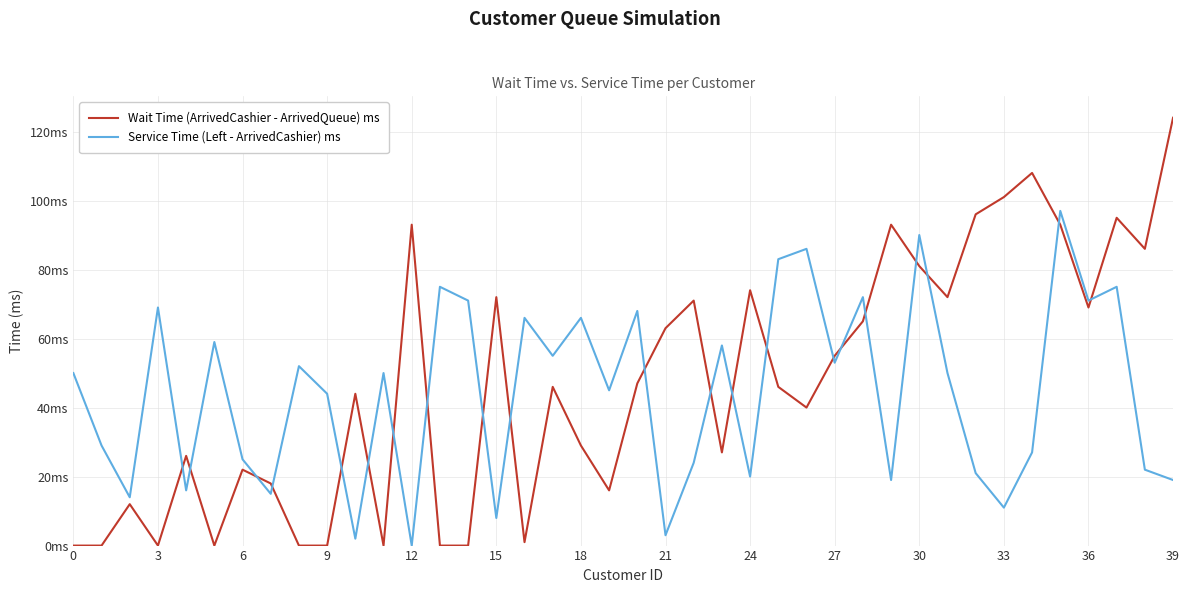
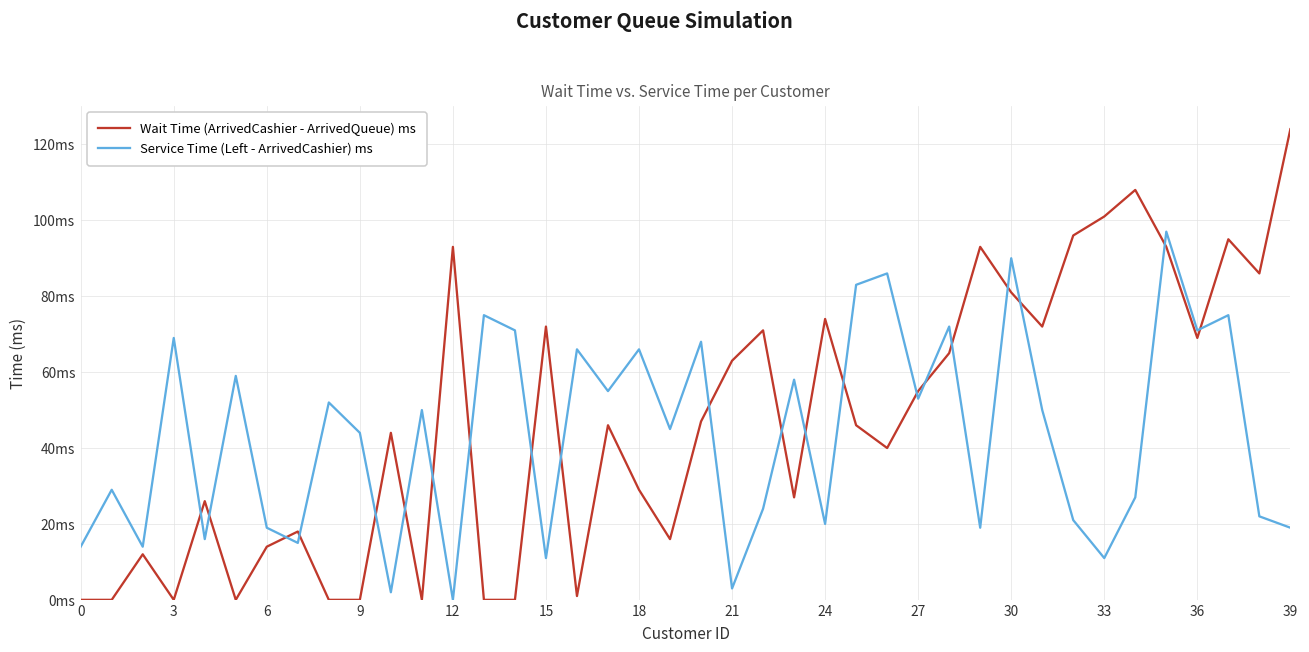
  {
    "Wait Time (ArrivedCashier - ArrivedQueue) ms": {
      "0": "0ms",
      "3": "0ms",
-     "6": "22ms",
+     "6": "14ms",
      "9": "0ms",
      "12": "93ms",
      "15": "72ms",
      "18": "29ms",
      "21": "63ms",
      "24": "74ms",
      "27": "55ms",
      "30": "81ms",
      "33": "101ms",
      "36": "69ms",
      "39": "124ms"
    },
    "Service Time (Left - ArrivedCashier) ms": {
-     "0": "50ms",
+     "0": "14ms",
      "3": "69ms",
-     "6": "25ms",
+     "6": "19ms",
      "9": "44ms",
      "12": "0ms",
-     "15": "8ms",
+     "15": "11ms",
      "18": "66ms",
      "21": "3ms",
      "24": "20ms",
      "27": "53ms",
      "30": "90ms",
      "33": "11ms",
      "36": "71ms",
      "39": "19ms"
    }
  }
